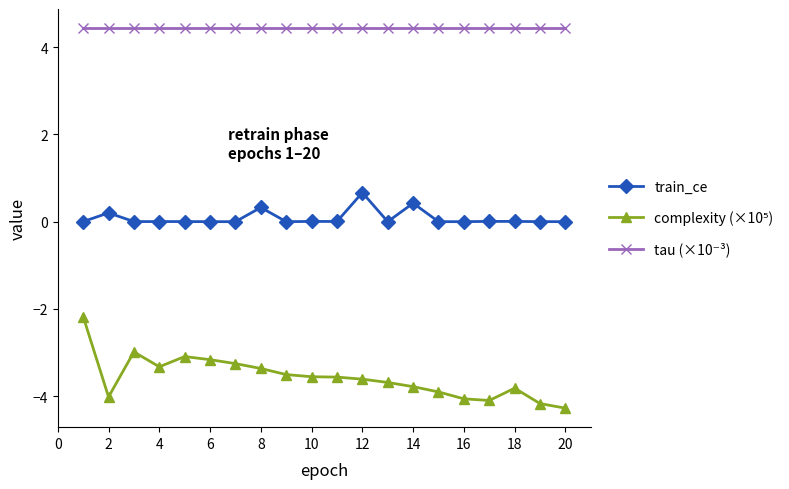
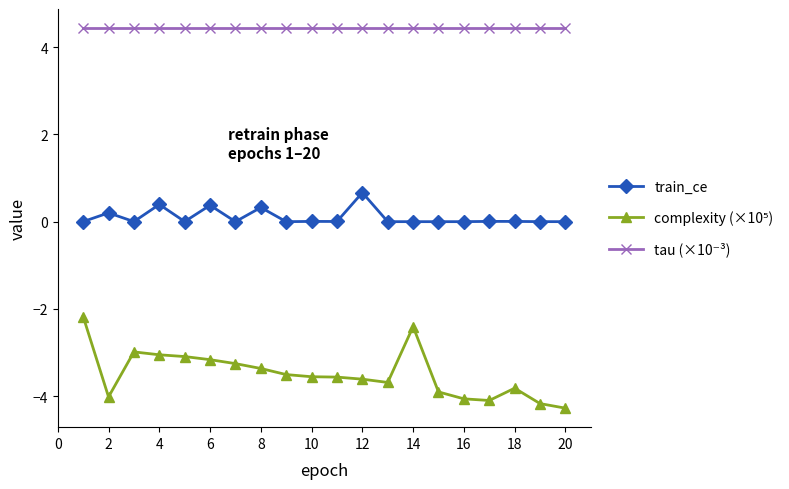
  {
    "train_ce": {
      "2": 0.2,
-     "4": 0.0,
-     "6": 0.0,
+     "4": 0.4,
+     "6": 0.4,
      "8": 0.3,
      "10": 0.0,
      "12": 0.7,
-     "14": 0.4,
+     "14": 0.0,
      "16": 0.0,
      "18": 0.0,
      "20": 0.0
    },
    "complexity (×10⁵)": {
      "2": -4.0,
-     "4": -3.3,
+     "4": -3.1,
      "6": -3.2,
      "8": -3.4,
      "10": -3.6,
      "12": -3.6,
-     "14": -3.8,
+     "14": -2.4,
      "16": -4.1,
      "18": -3.8,
      "20": -4.3
    },
    "tau (×10⁻³)": {
      "2": 4.4,
      "4": 4.4,
      "6": 4.4,
      "8": 4.4,
      "10": 4.4,
      "12": 4.4,
      "14": 4.4,
      "16": 4.4,
      "18": 4.4,
      "20": 4.4
    }
  }
